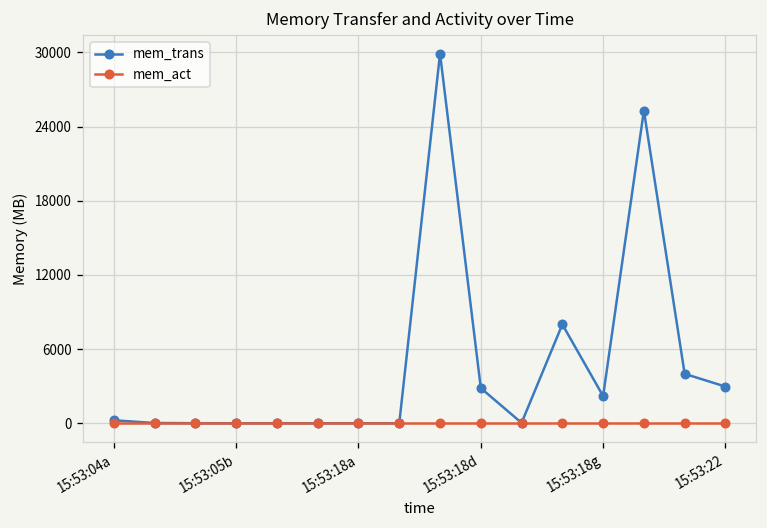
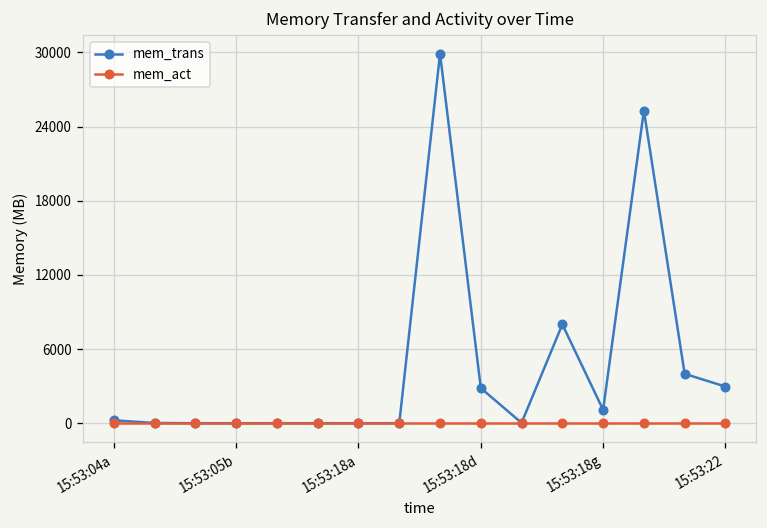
  {
    "mem_trans": {
      "15:53:18d": 2800,
-     "15:53:18g": 2200,
+     "15:53:18g": 1100,
      "15:53:22": 3000
    },
    "mem_act": {
      "15:53:18d": 0,
      "15:53:18g": 0,
      "15:53:22": 0
    }
  }
